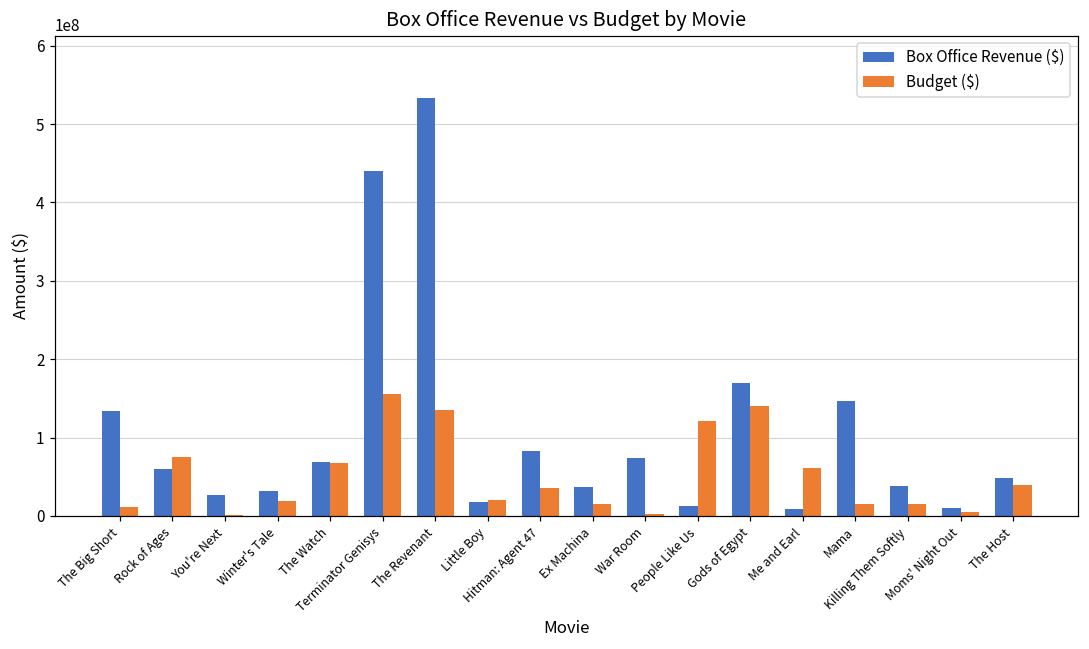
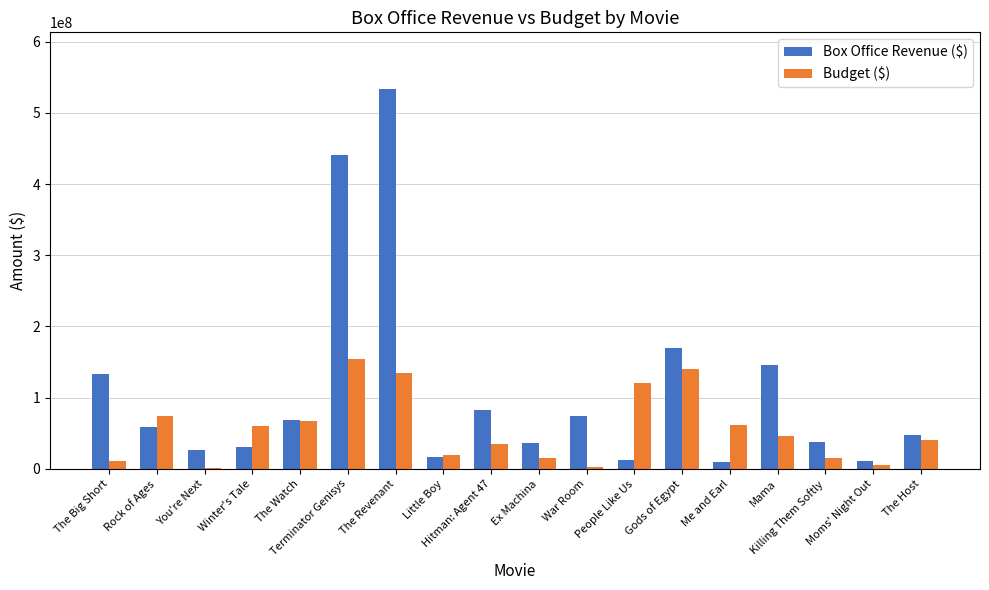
  {
    "Box Office Revenue ($)": {
      "The Big Short": 130000000,
      "Rock of Ages": 60000000,
      "You're Next": 30000000,
      "Winter's Tale": 30000000,
      "The Watch": 70000000,
      "Terminator Genisys": 440000000,
      "The Revenant": 530000000,
      "Little Boy": 20000000,
      "Hitman: Agent 47": 80000000,
      "Ex Machina": 40000000,
      "War Room": 70000000,
      "People Like Us": 10000000,
      "Gods of Egypt": 170000000,
      "Me and Earl": 10000000,
      "Mama": 150000000,
      "Killing Them Softly": 40000000,
      "Moms' Night Out": 10000000,
      "The Host": 50000000
    },
    "Budget ($)": {
      "The Big Short": 10000000,
      "Rock of Ages": 80000000,
-     "Winter's Tale": 20000000,
+     "Winter's Tale": 60000000,
      "The Watch": 70000000,
      "Terminator Genisys": 160000000,
      "The Revenant": 140000000,
      "Little Boy": 20000000,
      "Hitman: Agent 47": 40000000,
      "Ex Machina": 20000000,
      "People Like Us": 120000000,
      "Gods of Egypt": 140000000,
      "Me and Earl": 60000000,
-     "Mama": 20000000,
+     "Mama": 50000000,
      "Killing Them Softly": 20000000,
      "Moms' Night Out": 10000000,
      "The Host": 40000000
    }
  }
